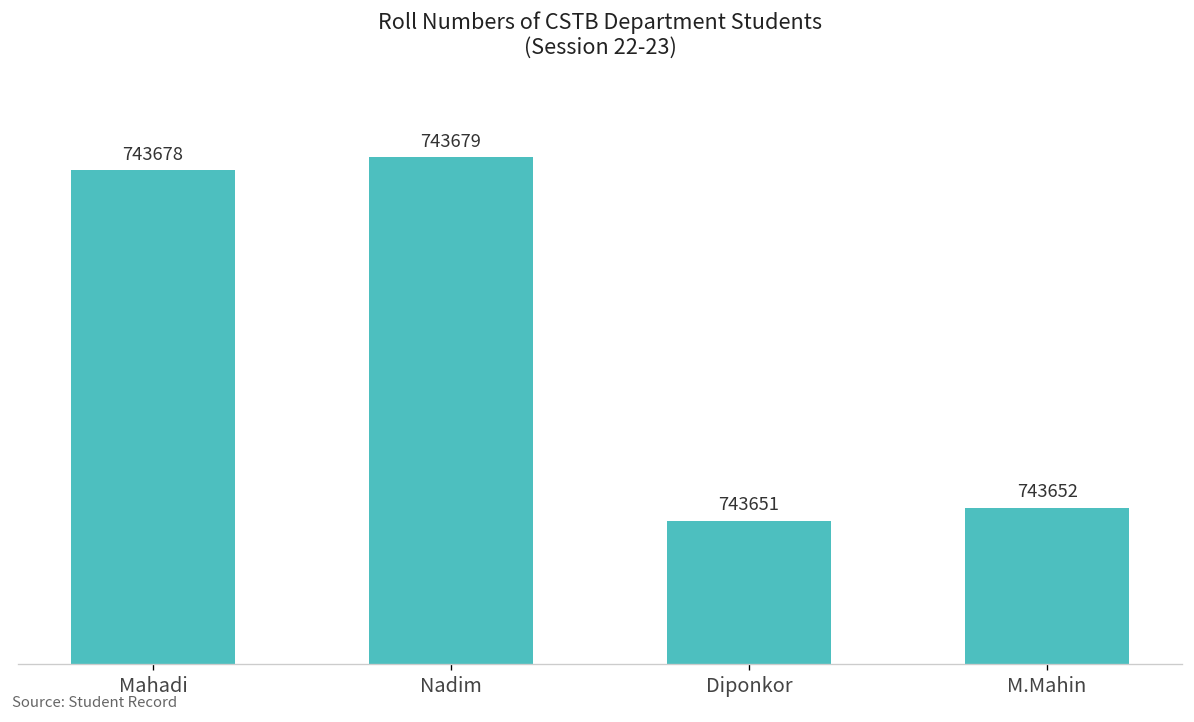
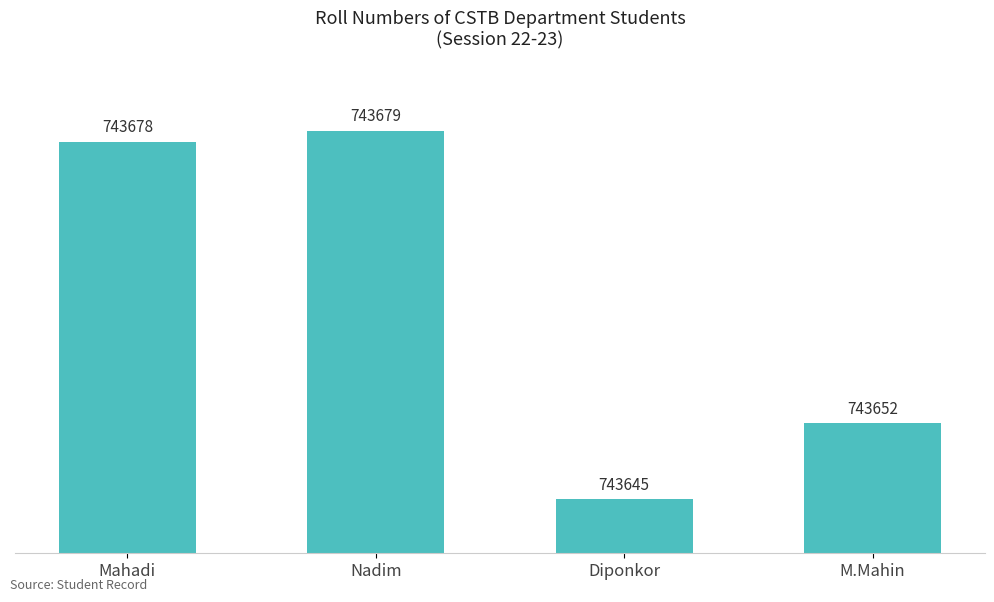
  {
    "Mahadi": 743678,
    "Nadim": 743679,
-   "Diponkor": 743651,
+   "Diponkor": 743645,
    "M.Mahin": 743652
  }
